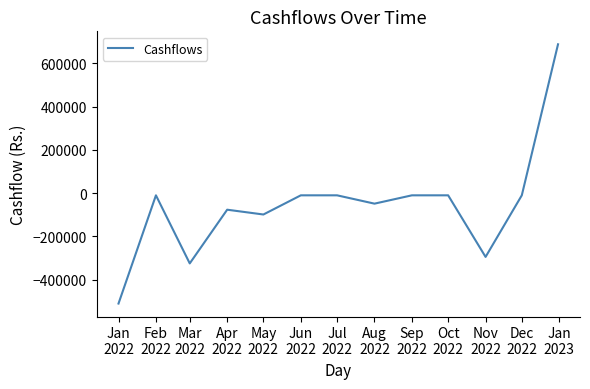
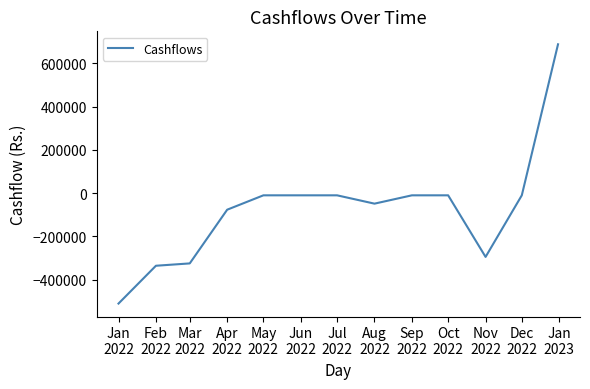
  {
    "Jan 2022": -510000,
-   "Feb 2022": -10000,
+   "Feb 2022": -340000,
    "Mar 2022": -320000,
    "Apr 2022": -80000,
-   "May 2022": -100000,
+   "May 2022": -10000,
    "Jun 2022": -10000,
    "Jul 2022": -10000,
    "Aug 2022": -50000,
    "Sep 2022": -10000,
    "Oct 2022": -10000,
    "Nov 2022": -290000,
    "Dec 2022": -10000
  }
